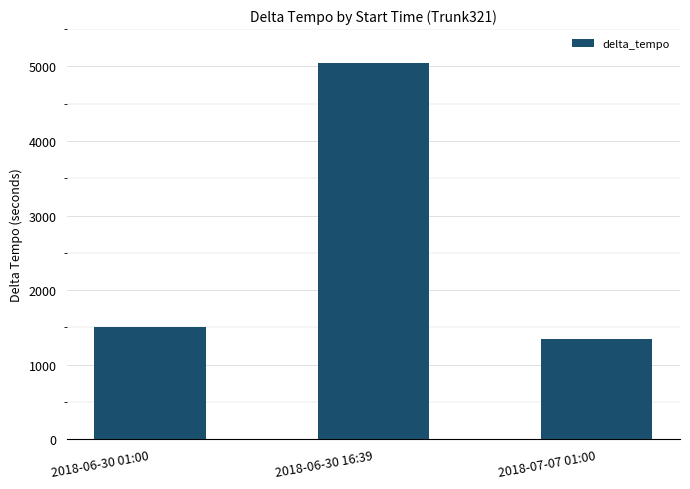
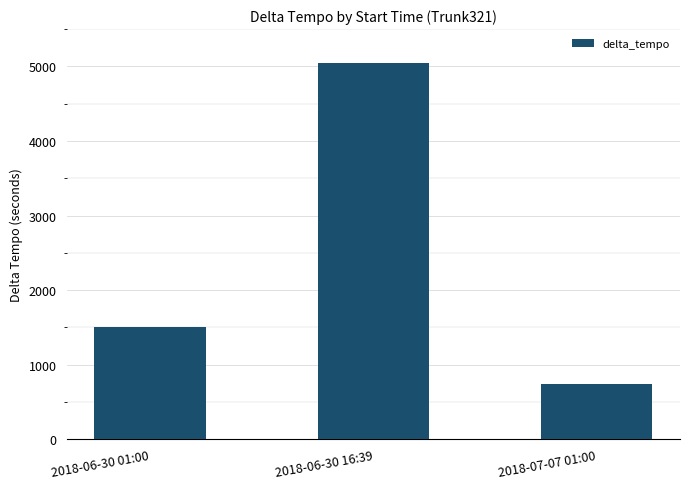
  {
    "2018-06-30 01:00": 1500,
    "2018-06-30 16:39": 5000,
-   "2018-07-07 01:00": 1300
+   "2018-07-07 01:00": 700
  }
